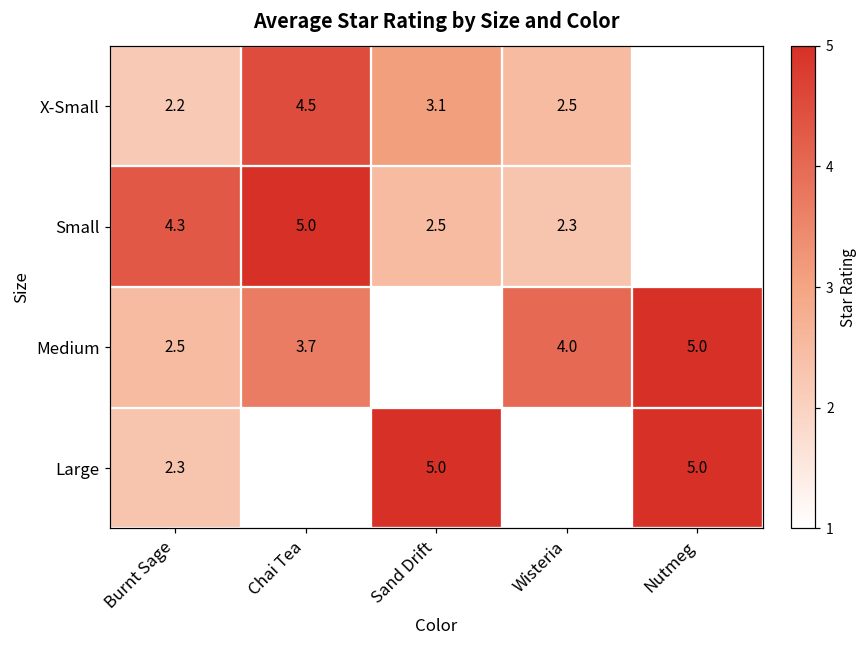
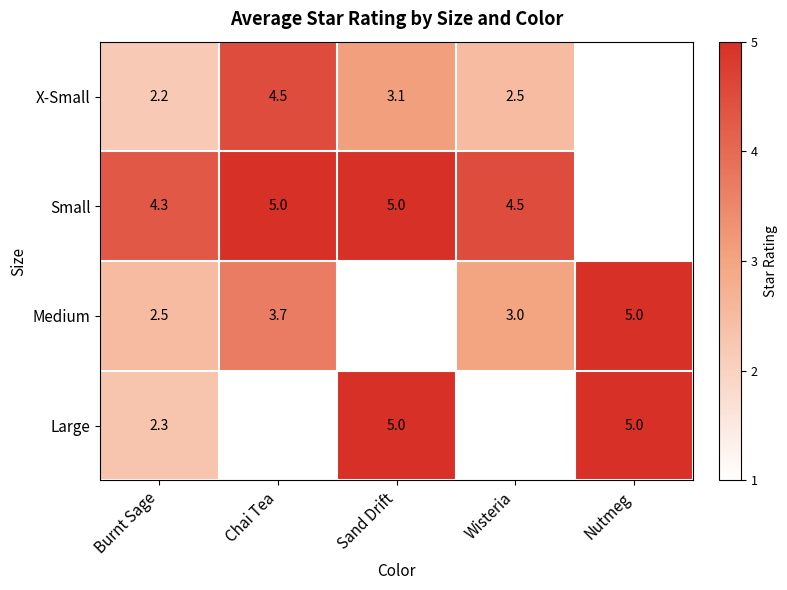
  {
    "X-Small": {
      "Burnt Sage": 2.2,
      "Chai Tea": 4.5,
      "Sand Drift": 3.1,
      "Wisteria": 2.5
    },
    "Small": {
      "Burnt Sage": 4.3,
      "Chai Tea": 5.0,
-     "Sand Drift": 2.5,
-     "Wisteria": 2.3
+     "Sand Drift": 5.0,
+     "Wisteria": 4.5
    },
    "Medium": {
      "Burnt Sage": 2.5,
      "Chai Tea": 3.7,
-     "Wisteria": 4.0,
+     "Wisteria": 3.0,
      "Nutmeg": 5.0
    },
    "Large": {
      "Burnt Sage": 2.3,
      "Sand Drift": 5.0,
      "Nutmeg": 5.0
    }
  }
